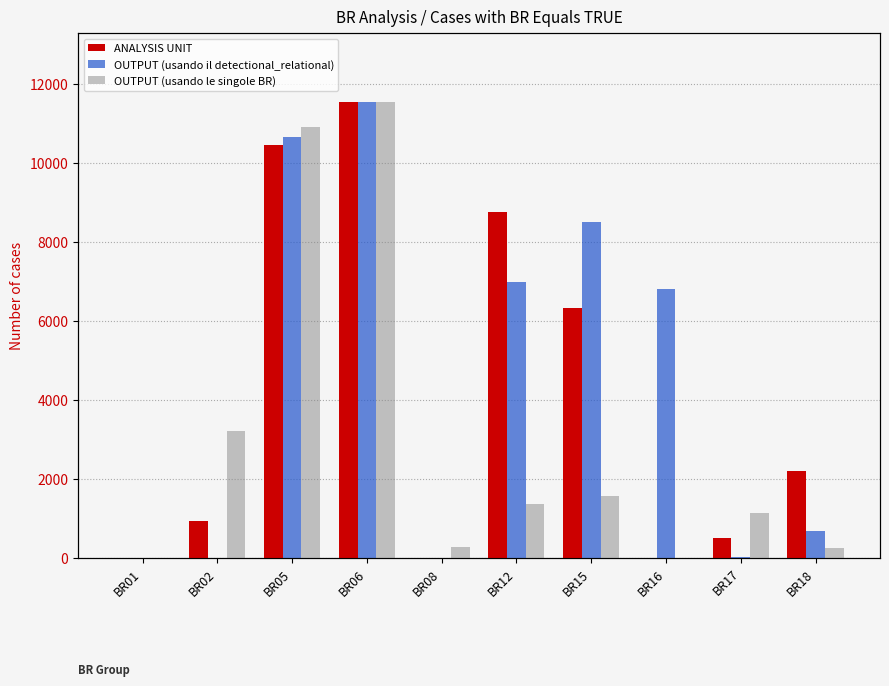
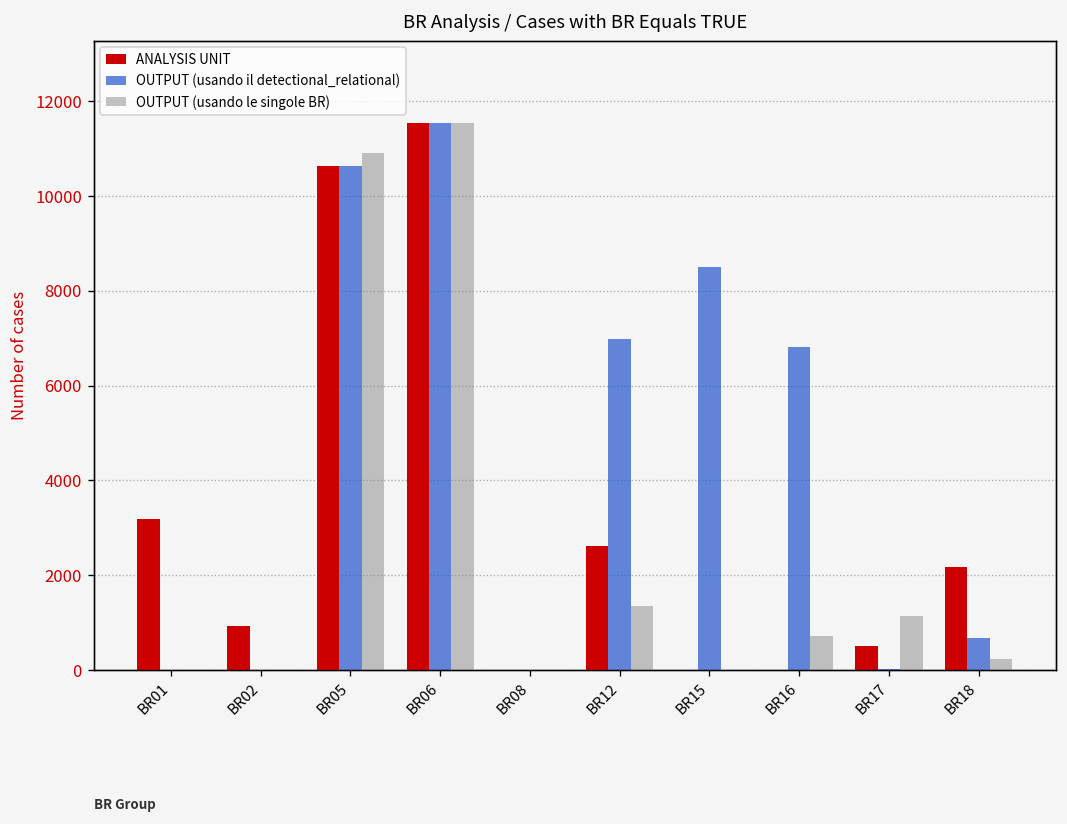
  {
    "ANALYSIS UNIT": {
-     "BR01": 0,
+     "BR01": 3200,
      "BR02": 900,
-     "BR05": 10400,
+     "BR05": 10600,
      "BR06": 11500,
-     "BR12": 8800,
-     "BR15": 6300,
+     "BR12": 2600,
+     "BR15": 0,
      "BR16": 0,
      "BR17": 500,
      "BR18": 2200
    },
    "OUTPUT (usando il detectional_relational)": {
      "BR02": 0,
      "BR05": 10600,
      "BR06": 11500,
      "BR12": 7000,
      "BR15": 8500,
      "BR16": 6800,
      "BR18": 700
    },
    "OUTPUT (usando le singole BR)": {
-     "BR02": 3200,
+     "BR02": 0,
      "BR05": 10900,
      "BR06": 11500,
-     "BR08": 300,
+     "BR08": 0,
      "BR12": 1300,
-     "BR15": 1500,
-     "BR16": 0,
+     "BR15": 0,
+     "BR16": 700,
      "BR17": 1100,
      "BR18": 200
    }
  }
